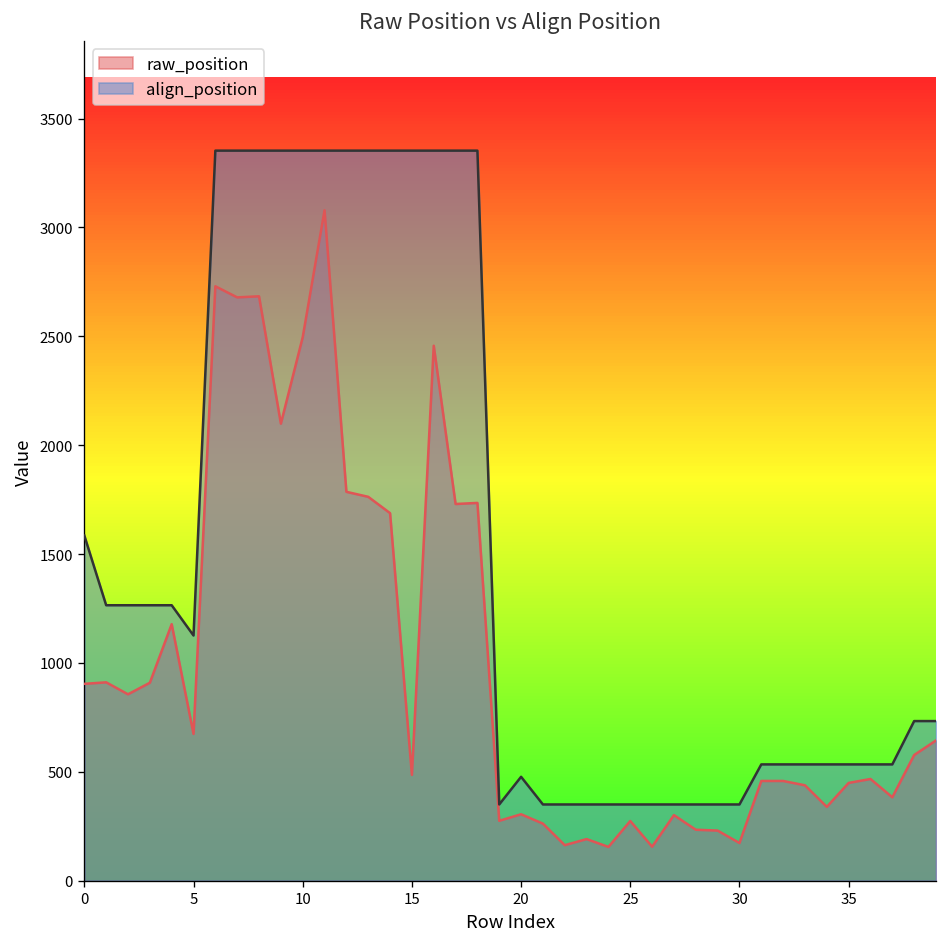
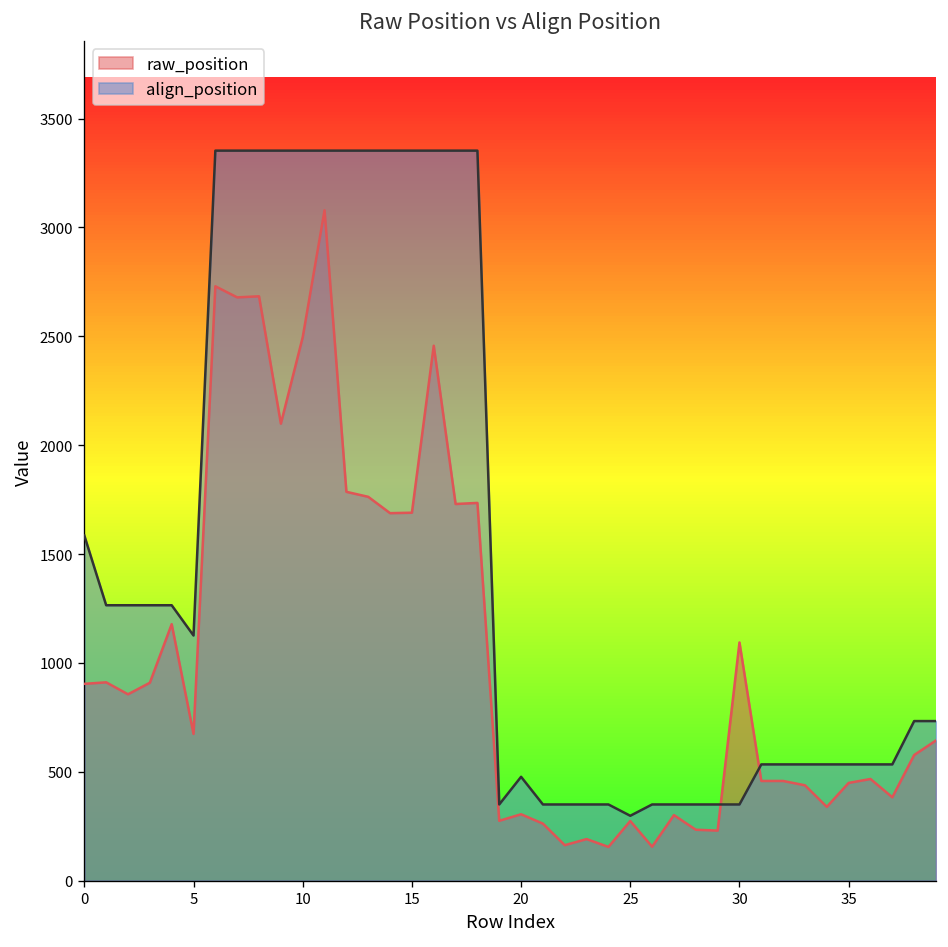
  {
    "raw_position": {
      "0": 900,
      "5": 670,
      "10": 2500,
-     "15": 490,
+     "15": 1690,
      "20": 310,
      "25": 270,
-     "30": 170,
+     "30": 1090,
      "35": 450
    },
    "align_position": {
      "0": 1590,
      "5": 1130,
      "10": 3350,
      "15": 3350,
      "20": 480,
-     "25": 350,
+     "25": 300,
      "30": 350,
      "35": 530
    }
  }
